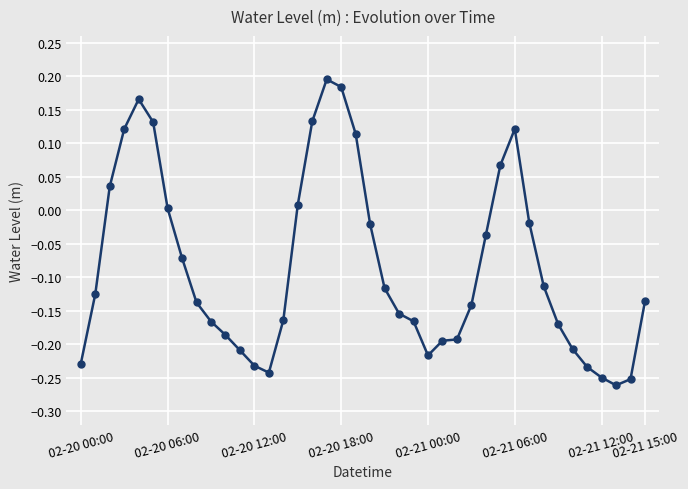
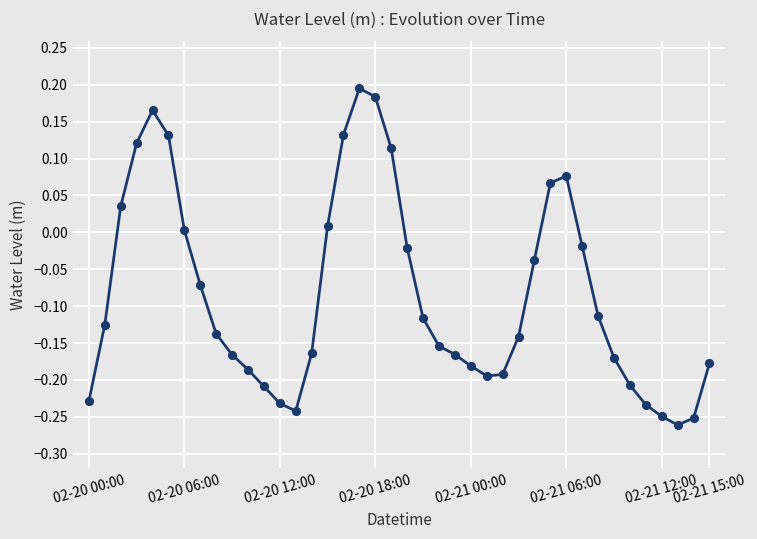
  {
    "02-20 00:00": -0.23,
    "02-20 06:00": 0.00,
    "02-20 12:00": -0.23,
    "02-20 18:00": 0.18,
-   "02-21 00:00": -0.22,
-   "02-21 06:00": 0.12,
+   "02-21 00:00": -0.18,
+   "02-21 06:00": 0.08,
    "02-21 12:00": -0.25,
-   "02-21 15:00": -0.14
+   "02-21 15:00": -0.18
  }
